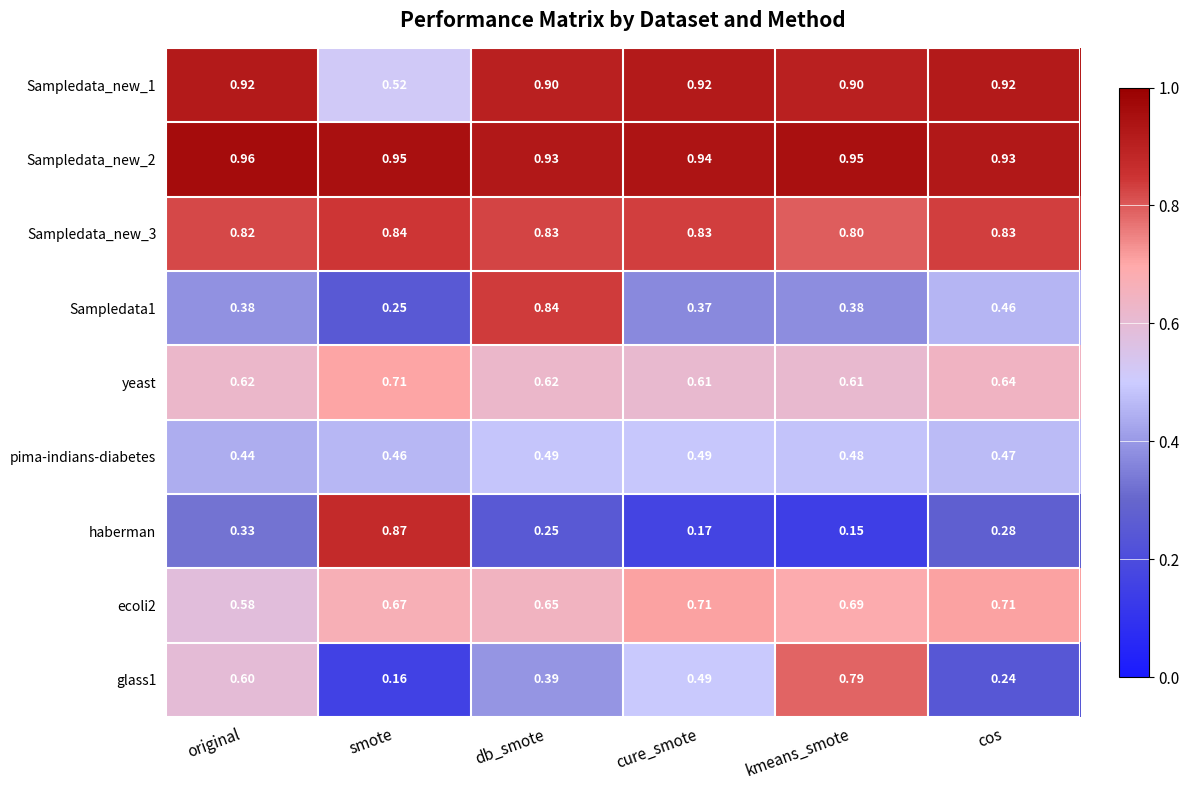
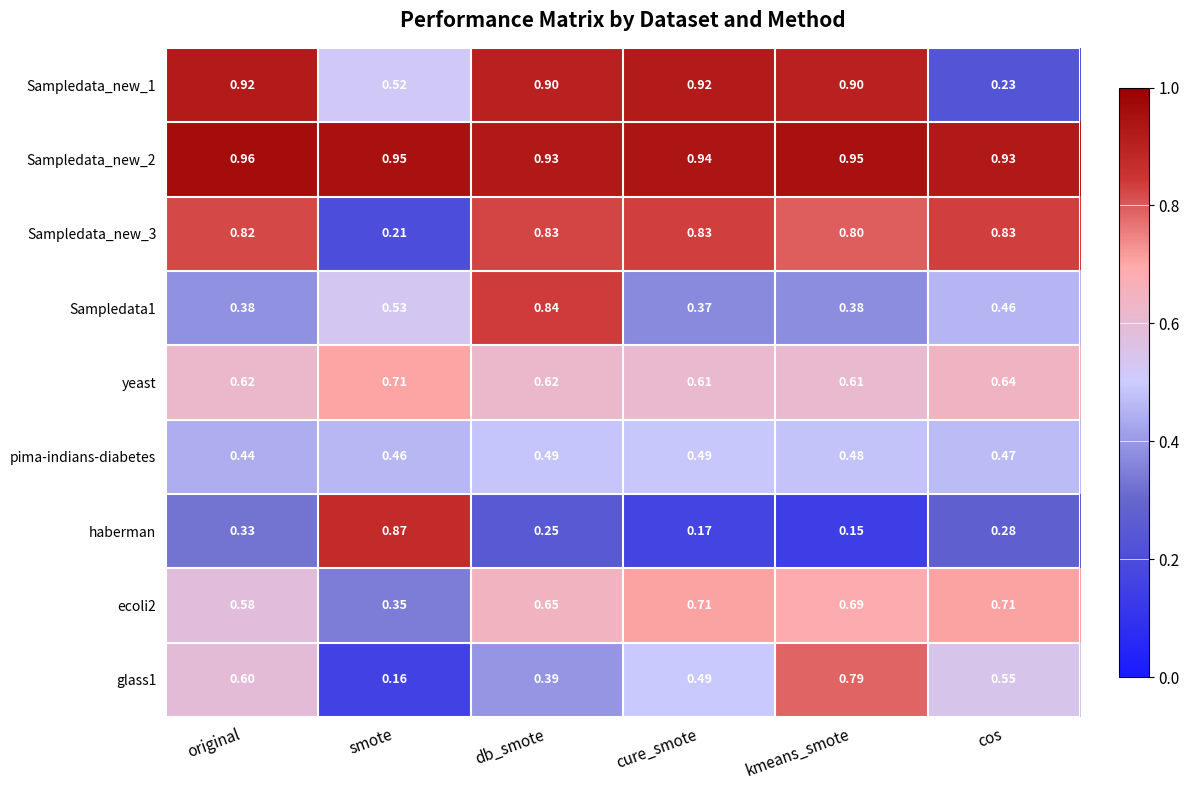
  {
    "Sampledata_new_1": {
      "original": 0.92,
      "smote": 0.52,
      "db_smote": 0.90,
      "cure_smote": 0.92,
      "kmeans_smote": 0.90,
-     "cos": 0.92
+     "cos": 0.23
    },
    "Sampledata_new_2": {
      "original": 0.96,
      "smote": 0.95,
      "db_smote": 0.93,
      "cure_smote": 0.94,
      "kmeans_smote": 0.95,
      "cos": 0.93
    },
    "Sampledata_new_3": {
      "original": 0.82,
-     "smote": 0.84,
+     "smote": 0.21,
      "db_smote": 0.83,
      "cure_smote": 0.83,
      "kmeans_smote": 0.80,
      "cos": 0.83
    },
    "Sampledata1": {
      "original": 0.38,
-     "smote": 0.25,
+     "smote": 0.53,
      "db_smote": 0.84,
      "cure_smote": 0.37,
      "kmeans_smote": 0.38,
      "cos": 0.46
    },
    "yeast": {
      "original": 0.62,
      "smote": 0.71,
      "db_smote": 0.62,
      "cure_smote": 0.61,
      "kmeans_smote": 0.61,
      "cos": 0.64
    },
    "pima-indians-diabetes": {
      "original": 0.44,
      "smote": 0.46,
      "db_smote": 0.49,
      "cure_smote": 0.49,
      "kmeans_smote": 0.48,
      "cos": 0.47
    },
    "haberman": {
      "original": 0.33,
      "smote": 0.87,
      "db_smote": 0.25,
      "cure_smote": 0.17,
      "kmeans_smote": 0.15,
      "cos": 0.28
    },
    "ecoli2": {
      "original": 0.58,
-     "smote": 0.67,
+     "smote": 0.35,
      "db_smote": 0.65,
      "cure_smote": 0.71,
      "kmeans_smote": 0.69,
      "cos": 0.71
    },
    "glass1": {
      "original": 0.60,
      "smote": 0.16,
      "db_smote": 0.39,
      "cure_smote": 0.49,
      "kmeans_smote": 0.79,
-     "cos": 0.24
+     "cos": 0.55
    }
  }
